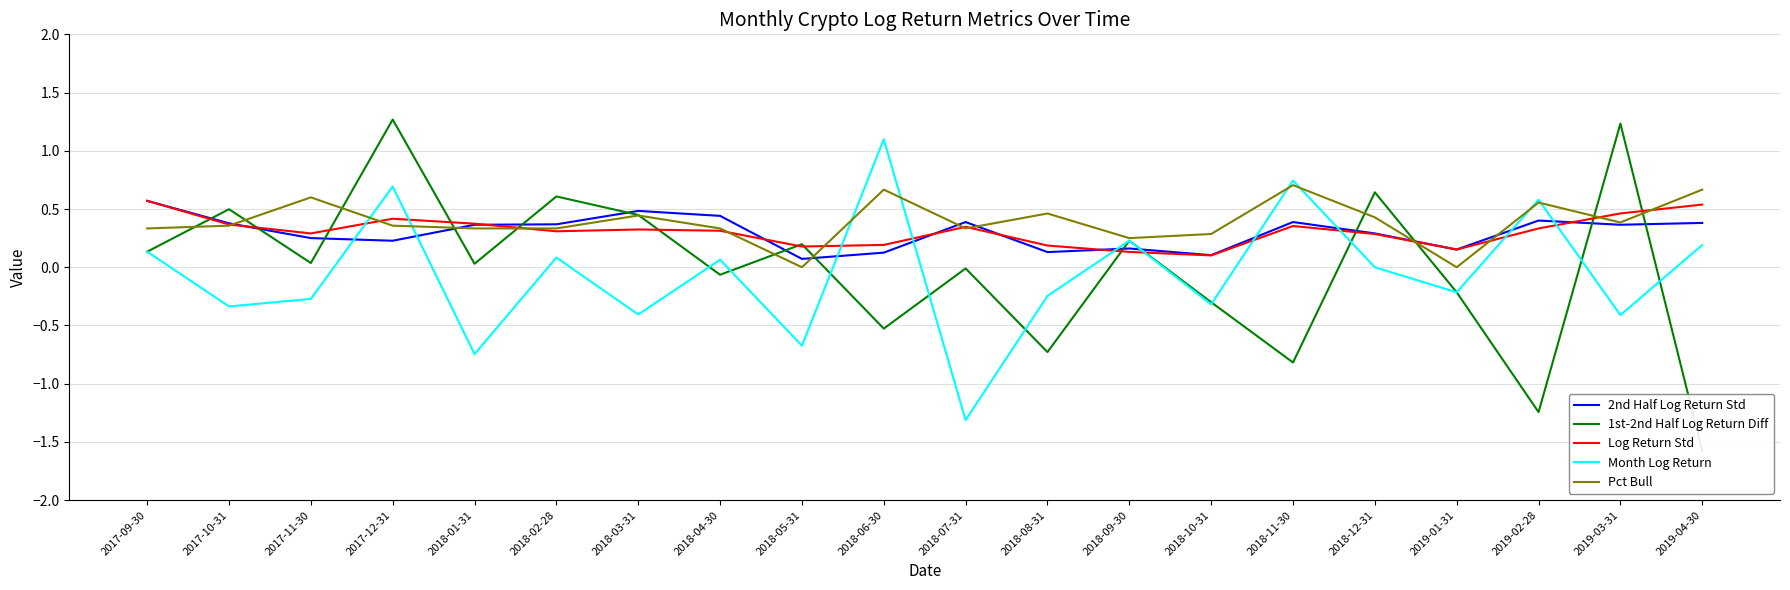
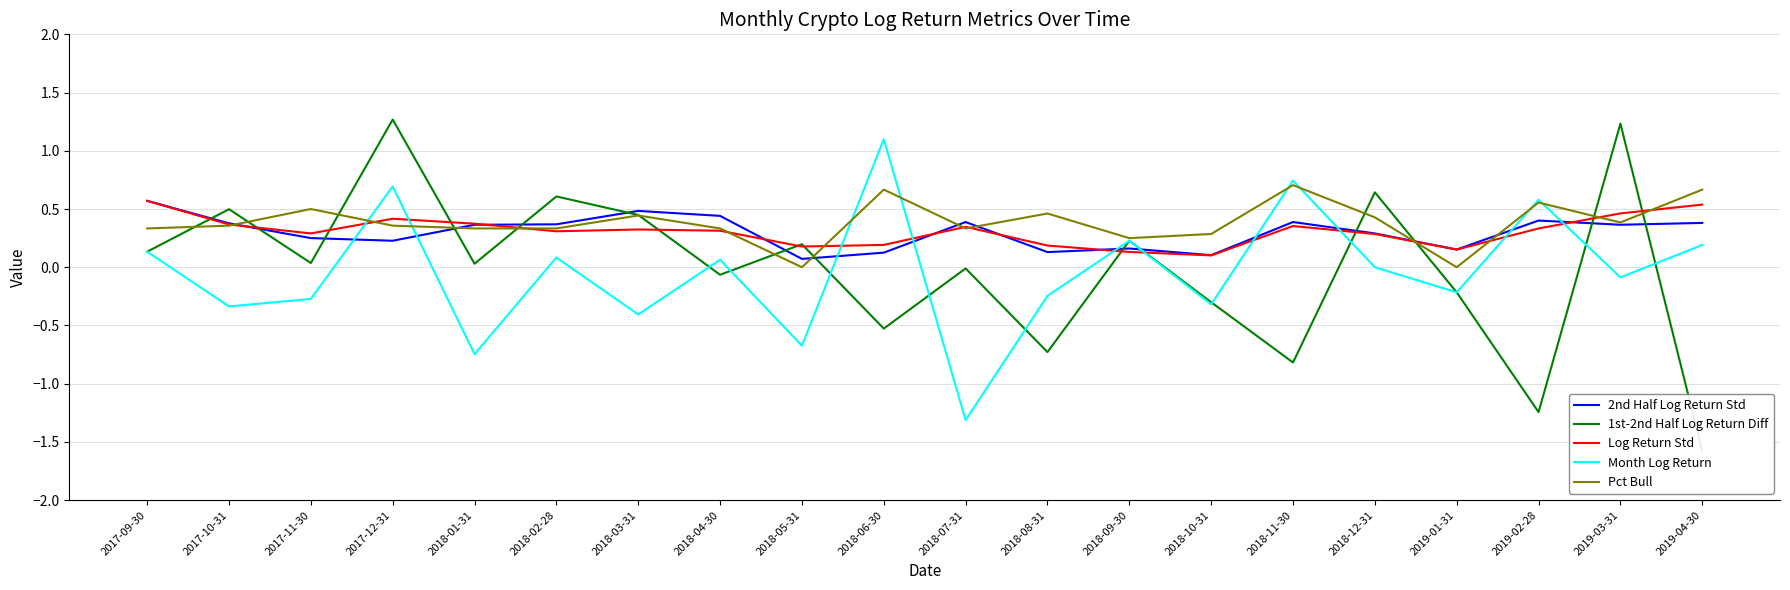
  {
    "2nd Half Log Return Std": {
      "2017-11-30": 0.25,
      "2017-12-31": 0.23,
      "2018-02-28": 0.37,
      "2018-03-31": 0.48,
      "2018-04-30": 0.44,
      "2018-05-31": 0.07,
      "2018-06-30": 0.13,
      "2018-07-31": 0.39,
      "2018-08-31": 0.13,
      "2018-09-30": 0.16,
      "2018-11-30": 0.39,
      "2019-02-28": 0.40,
      "2019-04-30": 0.38
    },
    "1st-2nd Half Log Return Diff": {
      "2017-10-31": 0.50,
      "2017-11-30": 0.04,
      "2017-12-31": 1.27,
      "2018-01-31": 0.03,
      "2018-02-28": 0.61,
      "2018-04-30": -0.06,
      "2018-06-30": -0.53,
      "2018-07-31": -0.01,
      "2018-08-31": -0.73,
      "2018-11-30": -0.82,
      "2018-12-31": 0.64,
      "2019-02-28": -1.24,
      "2019-03-31": 1.23
    },
    "Log Return Std": {
      "2017-11-30": 0.29,
      "2017-12-31": 0.42,
      "2018-02-28": 0.31,
      "2018-03-31": 0.32,
      "2018-06-30": 0.19,
      "2018-08-31": 0.19,
      "2018-09-30": 0.13,
      "2018-11-30": 0.35,
      "2019-02-28": 0.33,
      "2019-03-31": 0.46,
      "2019-04-30": 0.54
    },
    "Month Log Return": {
      "2017-10-31": -0.34,
      "2017-11-30": -0.27,
      "2017-12-31": 0.69,
      "2018-01-31": -0.75,
      "2018-02-28": 0.08,
      "2018-03-31": -0.41,
      "2018-04-30": 0.06,
      "2018-05-31": -0.67,
      "2018-06-30": 1.10,
      "2018-07-31": -1.31,
      "2018-08-31": -0.25,
      "2018-11-30": 0.74,
      "2018-12-31": 0.00,
      "2019-02-28": 0.58,
-     "2019-03-31": -0.41,
+     "2019-03-31": -0.09,
      "2019-04-30": 0.19
    },
    "Pct Bull": {
      "2017-09-30": 0.33,
-     "2017-11-30": 0.6,
+     "2017-11-30": 0.5,
      "2017-12-31": 0.36,
      "2018-01-31": 0.33,
      "2018-02-28": 0.33,
      "2018-05-31": 0.0,
      "2018-06-30": 0.67,
      "2018-08-31": 0.46,
      "2018-09-30": 0.25,
      "2018-10-31": 0.3,
      "2018-11-30": 0.7,
      "2018-12-31": 0.43,
      "2019-01-31": 0.0,
      "2019-02-28": 0.56,
      "2019-04-30": 0.67
    }
  }
